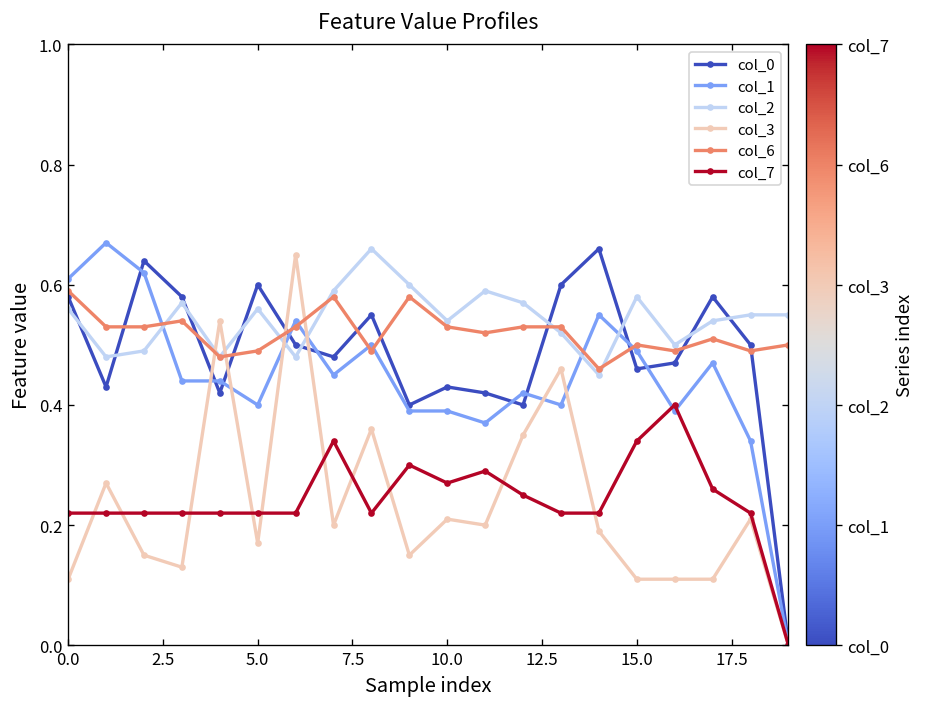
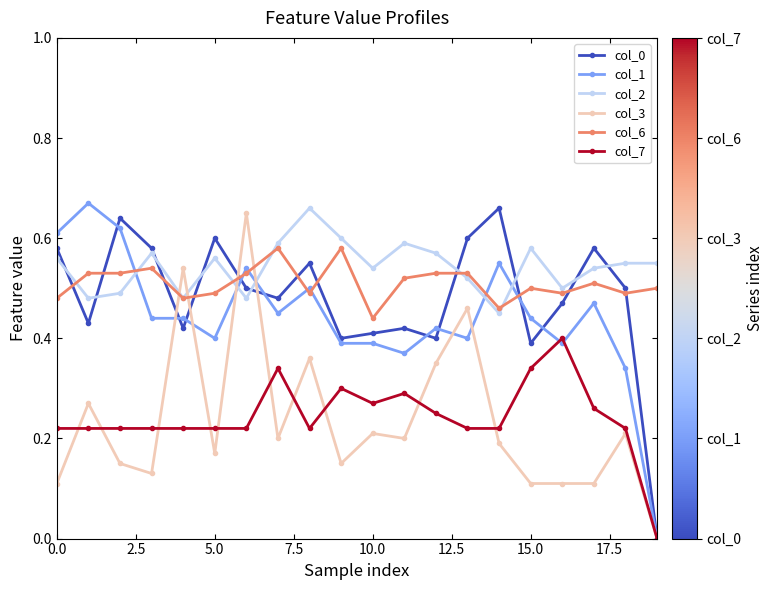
  {
    "col_0": {
      "0.0": 0.58,
      "5.0": 0.60,
-     "10.0": 0.43,
-     "15.0": 0.46
+     "10.0": 0.41,
+     "15.0": 0.39
    },
    "col_1": {
      "0.0": 0.61,
      "5.0": 0.40,
      "10.0": 0.39,
-     "15.0": 0.49
+     "15.0": 0.44
    },
    "col_2": {
      "0.0": 0.56,
      "5.0": 0.56,
      "10.0": 0.54,
      "15.0": 0.58
    },
    "col_3": {
      "0.0": 0.11,
      "5.0": 0.17,
      "10.0": 0.21,
      "15.0": 0.11
    },
    "col_6": {
-     "0.0": 0.59,
+     "0.0": 0.48,
      "5.0": 0.49,
-     "10.0": 0.53,
+     "10.0": 0.44,
      "15.0": 0.50
    },
    "col_7": {
      "0.0": 0.22,
      "5.0": 0.22,
      "10.0": 0.27,
      "15.0": 0.34
    }
  }
